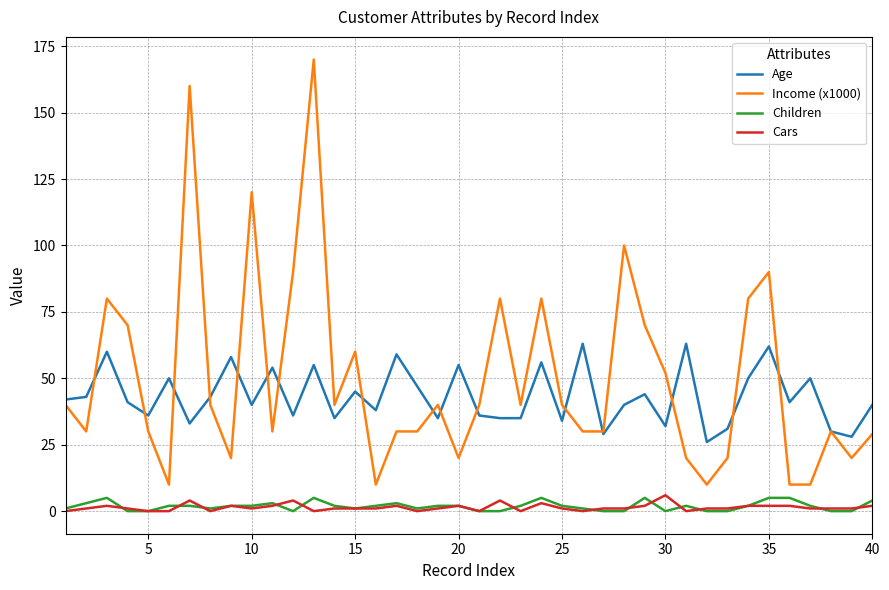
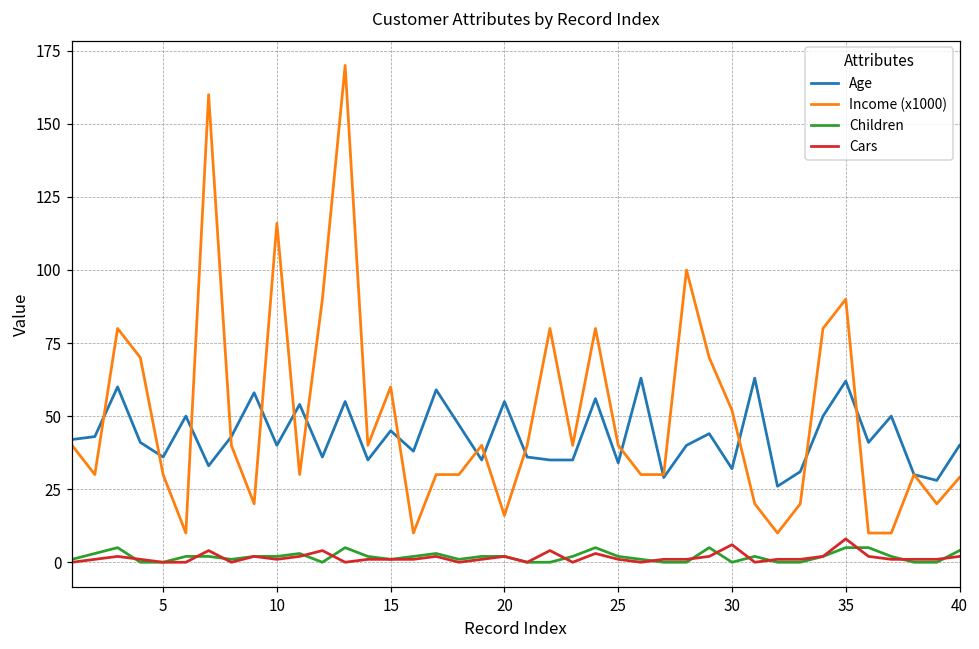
  {
    "Age": {
      "5": 36,
      "10": 40,
      "15": 45,
      "20": 55,
      "25": 34,
      "30": 32,
      "35": 62,
      "40": 40
    },
    "Income (x1000)": {
      "5": 30,
-     "10": 120,
+     "10": 116,
      "15": 60,
-     "20": 20,
+     "20": 16,
      "25": 40,
      "30": 52,
      "35": 90,
      "40": 29
    },
    "Children": {
      "10": 2,
      "25": 2,
      "30": 0,
      "35": 5,
      "40": 4
    },
    "Cars": {
      "10": 1,
      "25": 1,
      "30": 6,
-     "35": 2,
+     "35": 8,
      "40": 2
    }
  }
